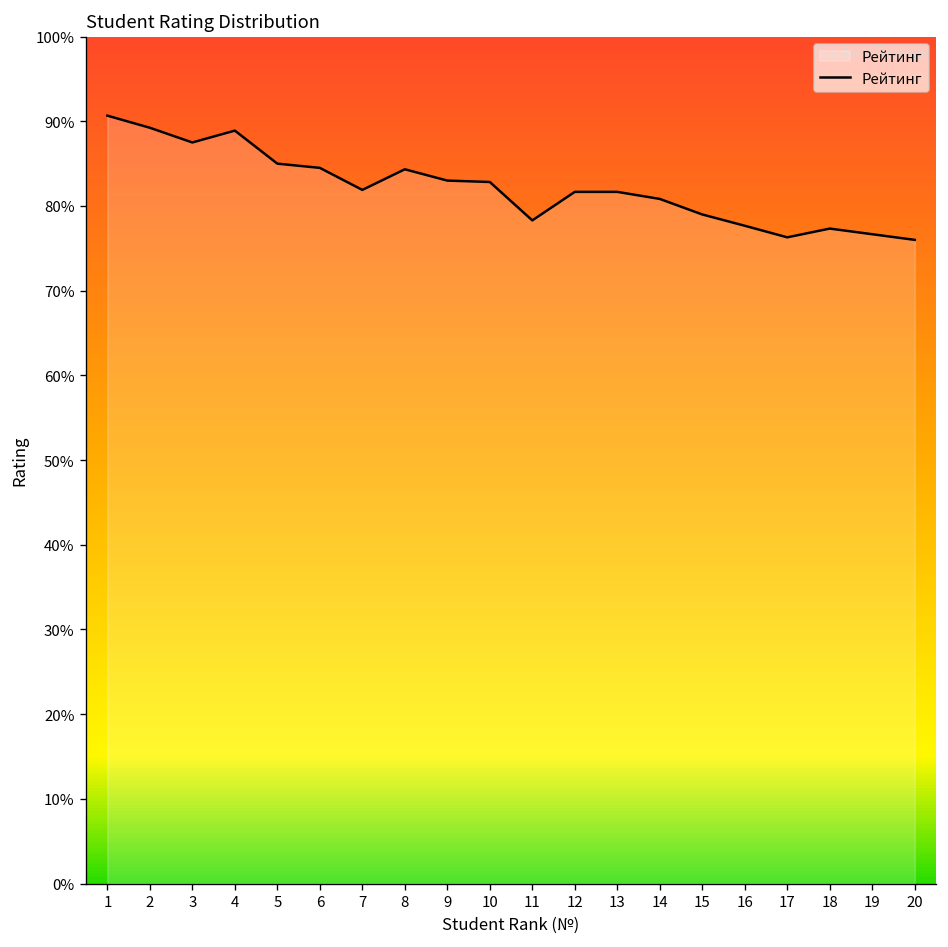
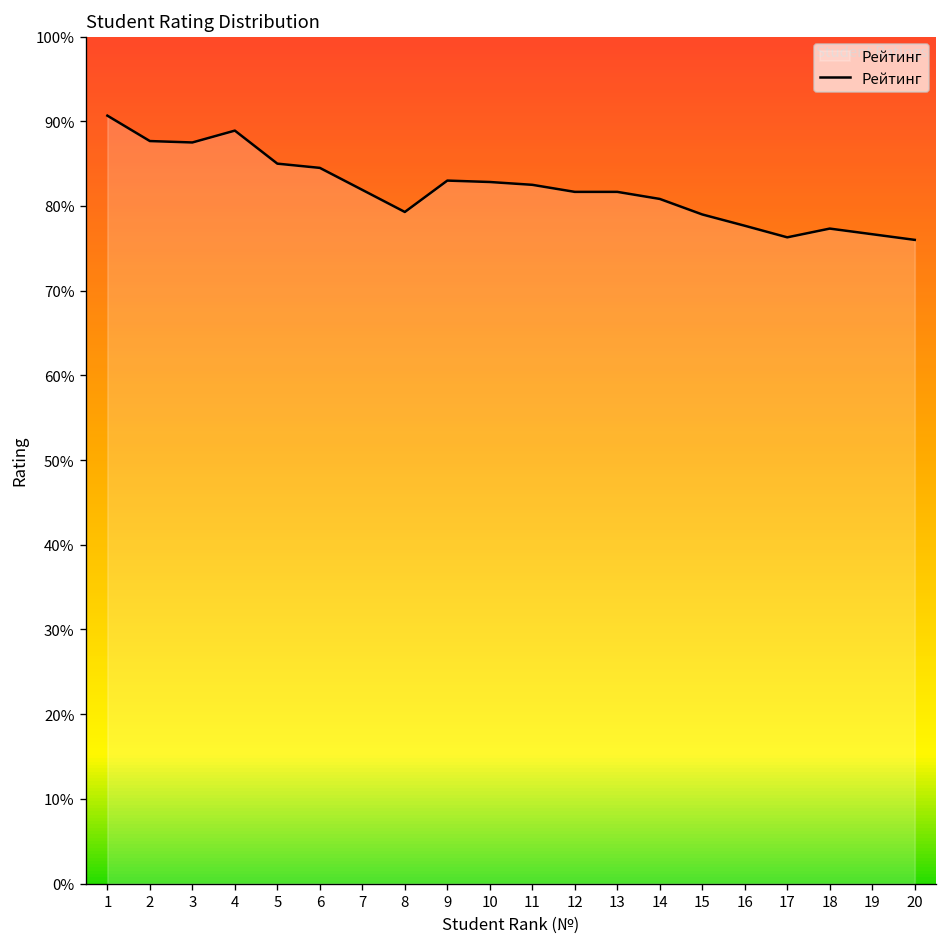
  {
    "1": "91%",
-   "2": "89%",
+   "2": "88%",
    "3": "88%",
    "4": "89%",
    "5": "85%",
    "6": "85%",
    "7": "82%",
-   "8": "84%",
+   "8": "79%",
    "9": "83%",
    "10": "83%",
-   "11": "78%",
+   "11": "83%",
    "12": "82%",
    "13": "82%",
    "14": "81%",
    "15": "79%",
    "16": "78%",
    "17": "76%",
    "18": "77%",
    "19": "77%",
    "20": "76%"
  }
